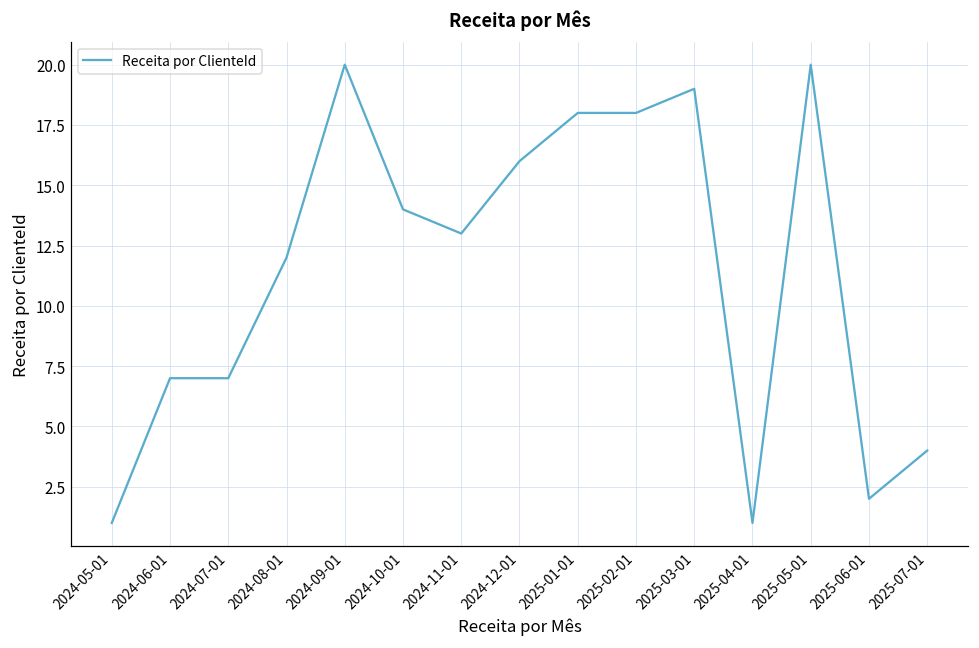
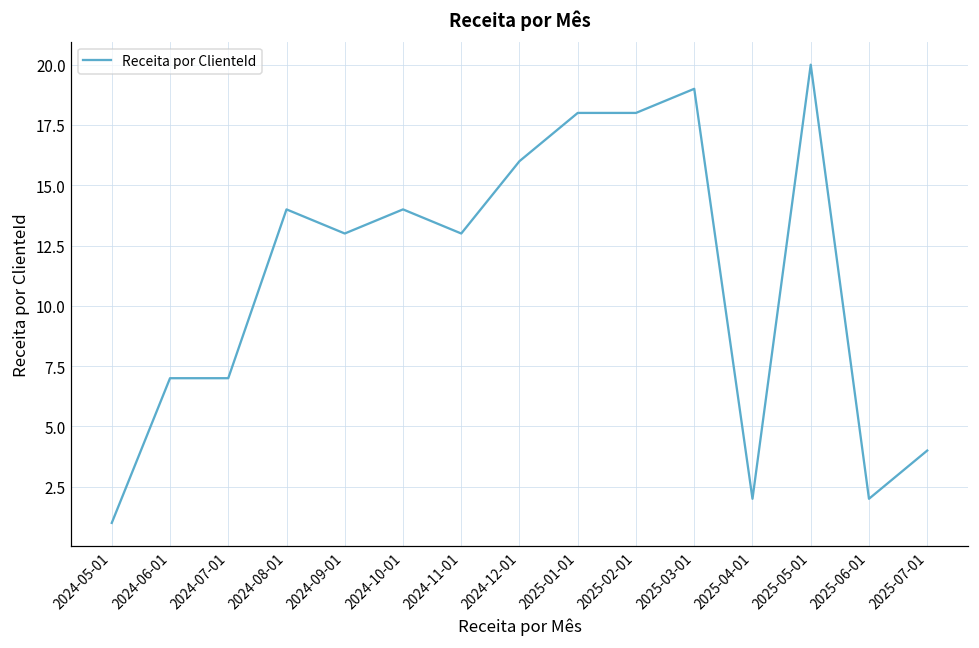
  {
    "2024-05-01": 1,
    "2024-06-01": 7,
    "2024-07-01": 7,
-   "2024-08-01": 12,
-   "2024-09-01": 20,
+   "2024-08-01": 14,
+   "2024-09-01": 13,
    "2024-10-01": 14,
    "2024-11-01": 13,
    "2024-12-01": 16,
    "2025-01-01": 18,
    "2025-02-01": 18,
    "2025-03-01": 19,
-   "2025-04-01": 1,
+   "2025-04-01": 2,
    "2025-05-01": 20,
    "2025-06-01": 2,
    "2025-07-01": 4
  }
